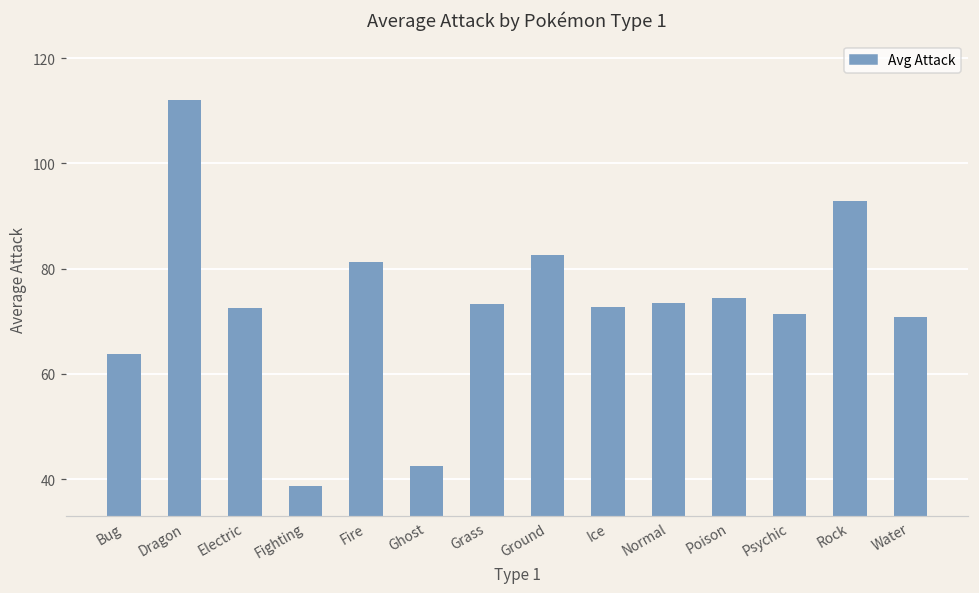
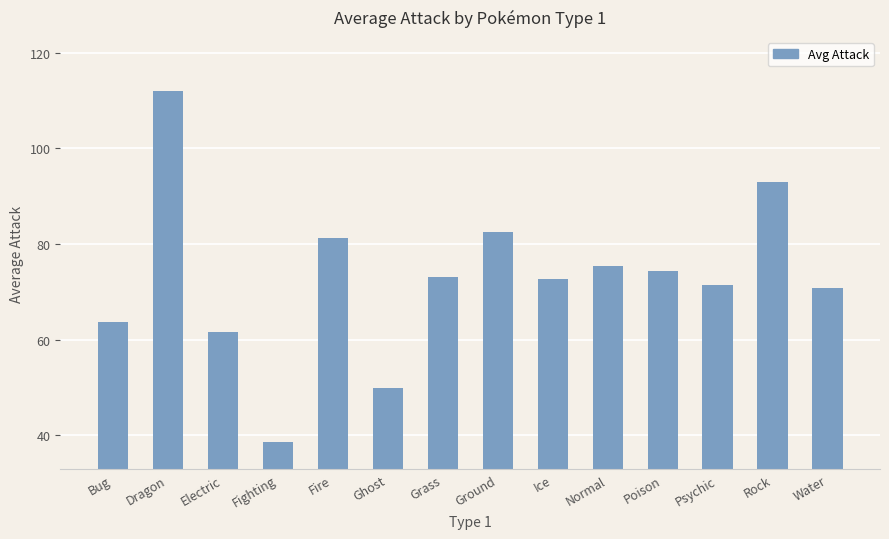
  {
    "Bug": 64,
    "Dragon": 112,
-   "Electric": 73,
+   "Electric": 62,
    "Fighting": 39,
    "Fire": 81,
-   "Ghost": 42,
+   "Ghost": 50,
    "Grass": 73,
    "Ground": 83,
    "Ice": 73,
-   "Normal": 74,
+   "Normal": 76,
    "Poison": 74,
    "Psychic": 71,
    "Rock": 93,
    "Water": 71
  }
